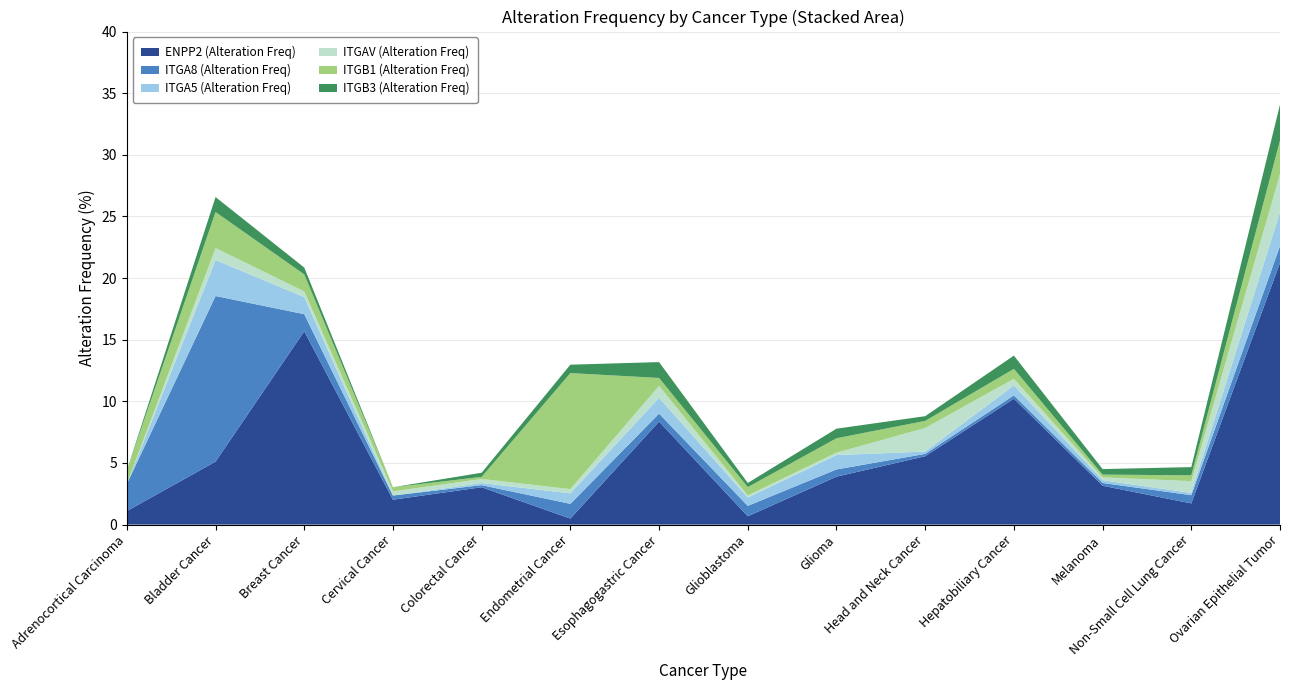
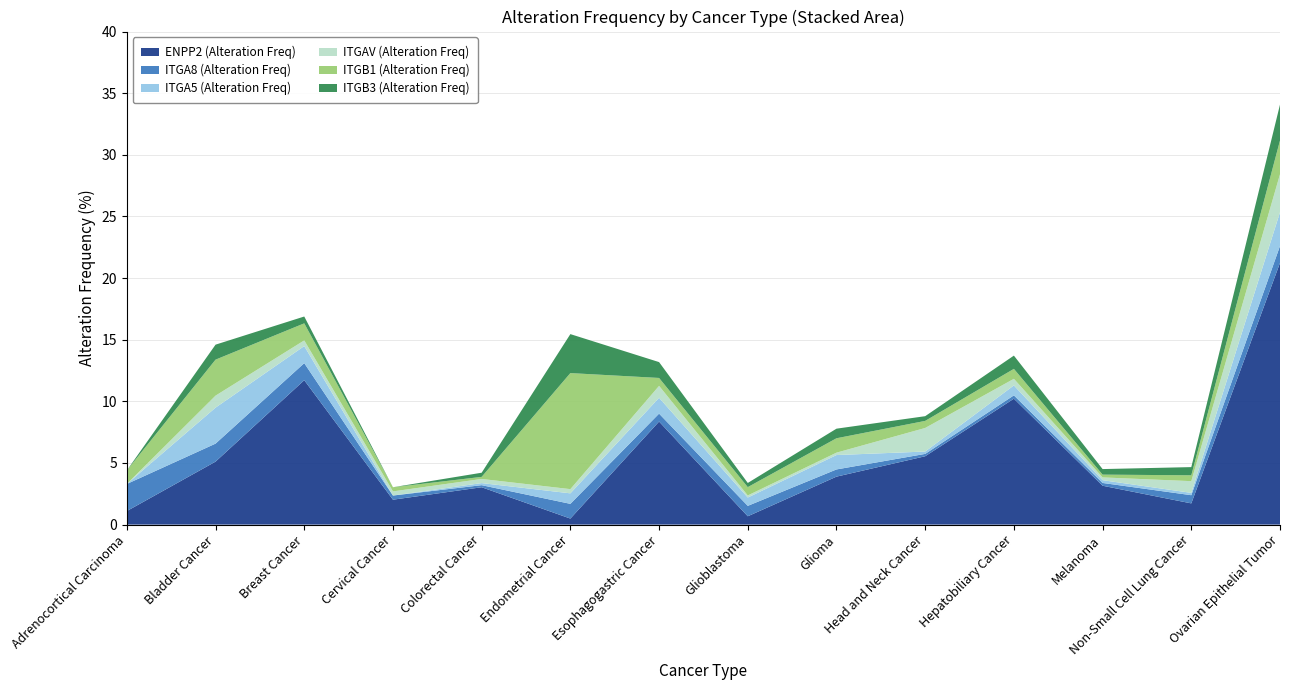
  {
    "ENPP2 (Alteration Freq)": {
      "Adrenocortical Carcinoma": 1.1,
      "Bladder Cancer": 5.1,
-     "Breast Cancer": 15.7,
+     "Breast Cancer": 11.7,
      "Cervical Cancer": 2.0,
      "Endometrial Cancer": 0.5,
      "Esophagogastric Cancer": 8.4,
      "Glioblastoma": 0.7,
      "Glioma": 3.9,
      "Hepatobiliary Cancer": 10.2,
      "Melanoma": 3.2,
      "Non-Small Cell Lung Cancer": 1.7,
      "Ovarian Epithelial Tumor": 21.2
    },
    "ITGA8 (Alteration Freq)": {
-     "Bladder Cancer": 13.4,
+     "Bladder Cancer": 1.5,
      "Breast Cancer": 1.4,
      "Endometrial Cancer": 1.2,
      "Esophagogastric Cancer": 0.6,
      "Glioblastoma": 0.8,
      "Glioma": 0.6,
      "Hepatobiliary Cancer": 0.3,
      "Melanoma": 0.2,
      "Ovarian Epithelial Tumor": 1.4
    },
    "ITGB1 (Alteration Freq)": {
      "Bladder Cancer": 2.9,
      "Breast Cancer": 1.4,
      "Endometrial Cancer": 9.4,
      "Esophagogastric Cancer": 0.6,
      "Glioblastoma": 0.7,
      "Glioma": 1.2,
      "Head and Neck Cancer": 0.6,
      "Hepatobiliary Cancer": 0.8,
      "Melanoma": 0.2,
      "Non-Small Cell Lung Cancer": 0.5,
      "Ovarian Epithelial Tumor": 2.7
    },
    "ITGB3 (Alteration Freq)": {
      "Bladder Cancer": 1.2,
      "Breast Cancer": 0.6,
      "Colorectal Cancer": 0.3,
-     "Endometrial Cancer": 0.7,
+     "Endometrial Cancer": 3.2,
      "Esophagogastric Cancer": 1.3,
      "Glioblastoma": 0.3,
      "Glioma": 0.8,
      "Head and Neck Cancer": 0.4,
      "Hepatobiliary Cancer": 1.1,
      "Melanoma": 0.5,
      "Non-Small Cell Lung Cancer": 0.7,
      "Ovarian Epithelial Tumor": 2.9
    }
  }
